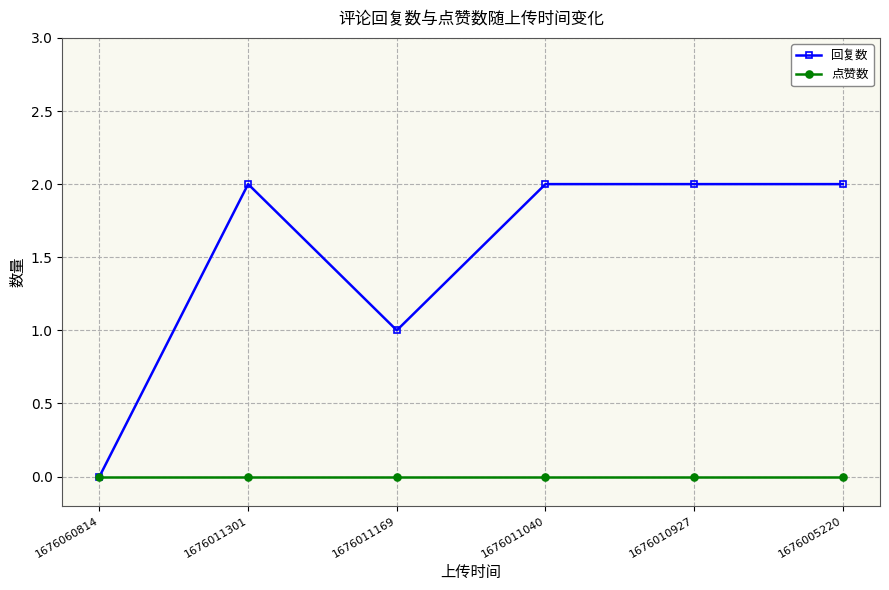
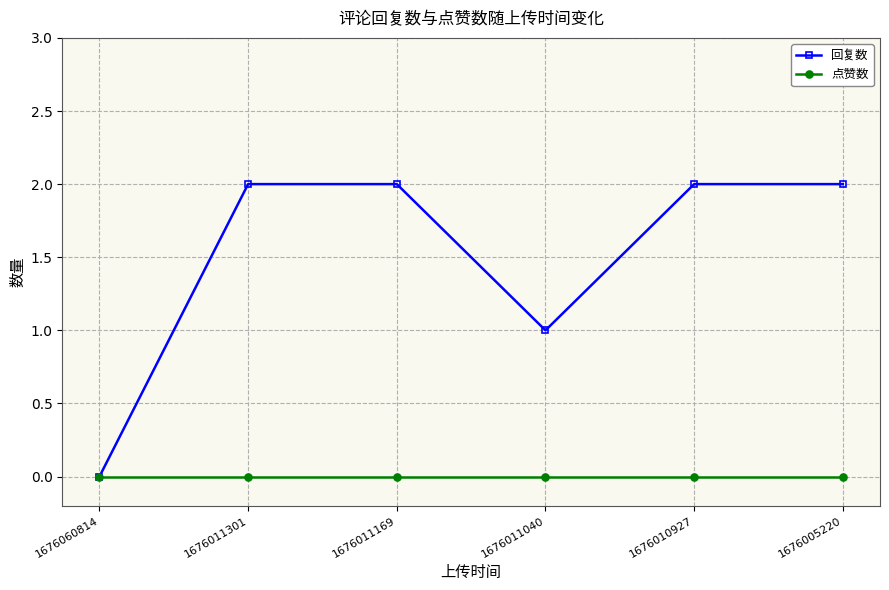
  {
    "回复数": {
      "1676011301": 2,
-     "1676011169": 1,
-     "1676011040": 2,
+     "1676011169": 2,
+     "1676011040": 1,
      "1676010927": 2,
      "1676005220": 2
    },
    "点赞数": {
      "1676011301": 0,
      "1676011169": 0,
      "1676011040": 0,
      "1676010927": 0,
      "1676005220": 0
    }
  }
